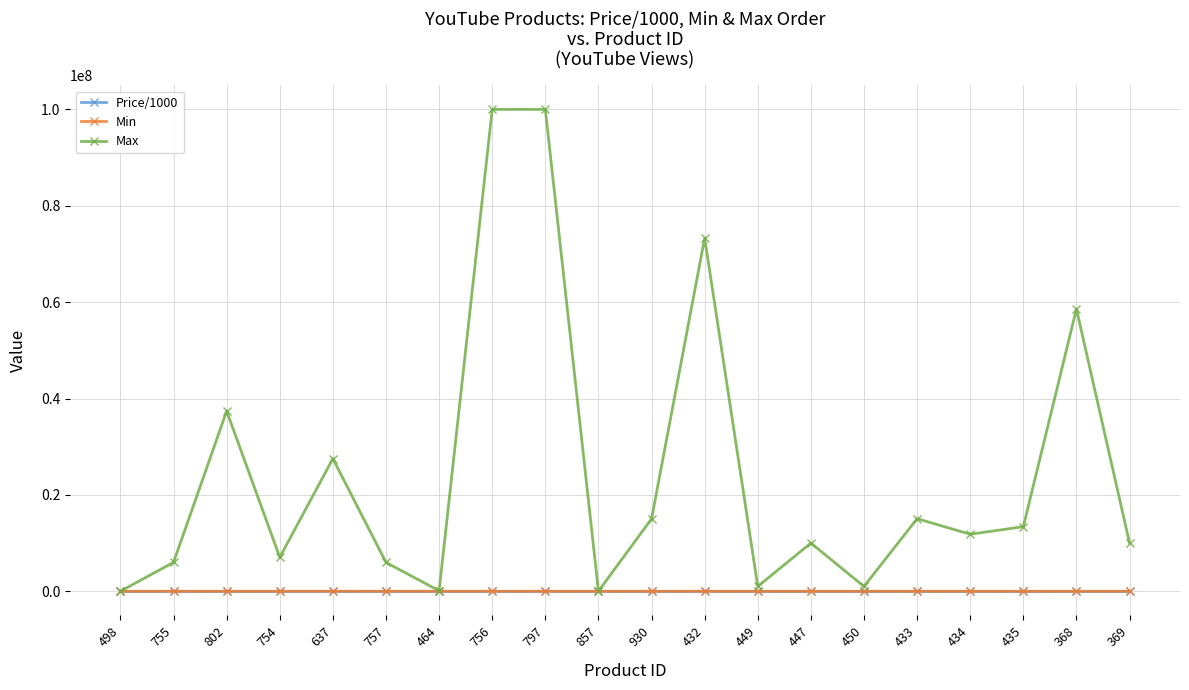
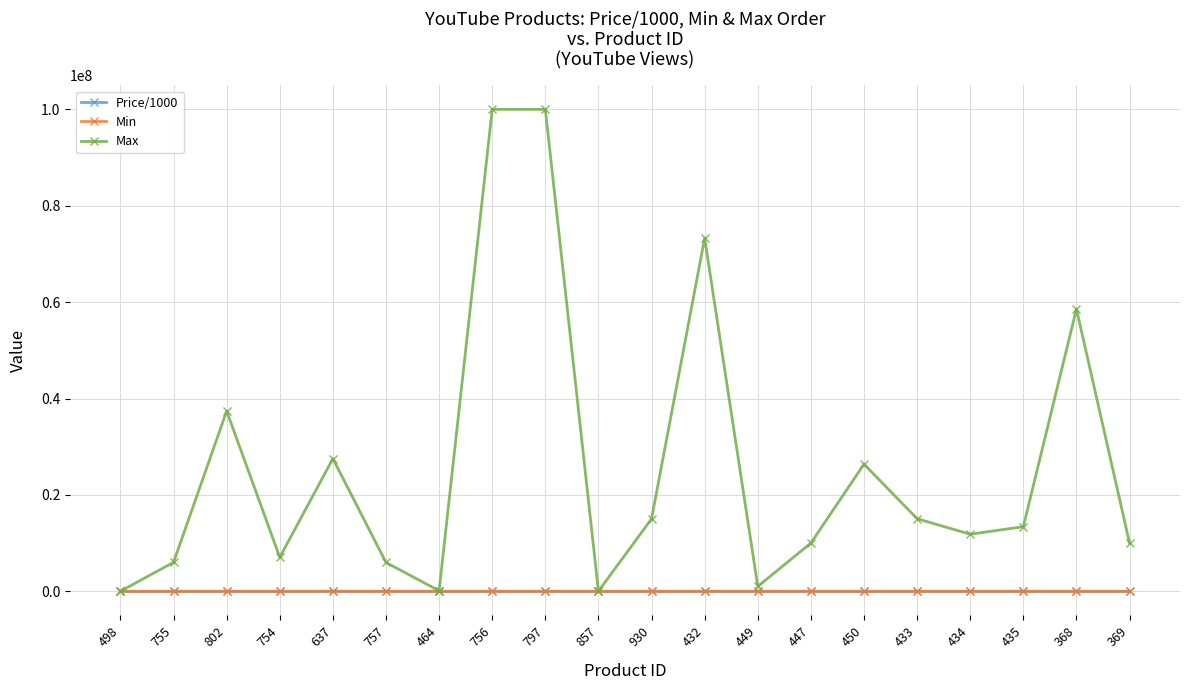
  {
    "Min": {
      "755": 0,
      "802": 0,
      "754": 0,
      "637": 0,
      "757": 0,
      "756": 0,
      "797": 0,
      "930": 0,
      "432": 0,
      "449": 0,
      "447": 0,
      "450": 0,
      "433": 0,
      "434": 0,
      "435": 0,
      "368": 0,
      "369": 0
    },
    "Max": {
      "755": 6000000,
      "802": 37000000,
      "754": 7000000,
      "637": 28000000,
      "757": 6000000,
      "756": 100000000,
      "797": 100000000,
      "930": 15000000,
      "432": 73000000,
      "449": 1000000,
      "447": 10000000,
-     "450": 1000000,
+     "450": 26000000,
      "433": 15000000,
      "434": 12000000,
      "435": 13000000,
      "368": 59000000,
      "369": 10000000
    }
  }
